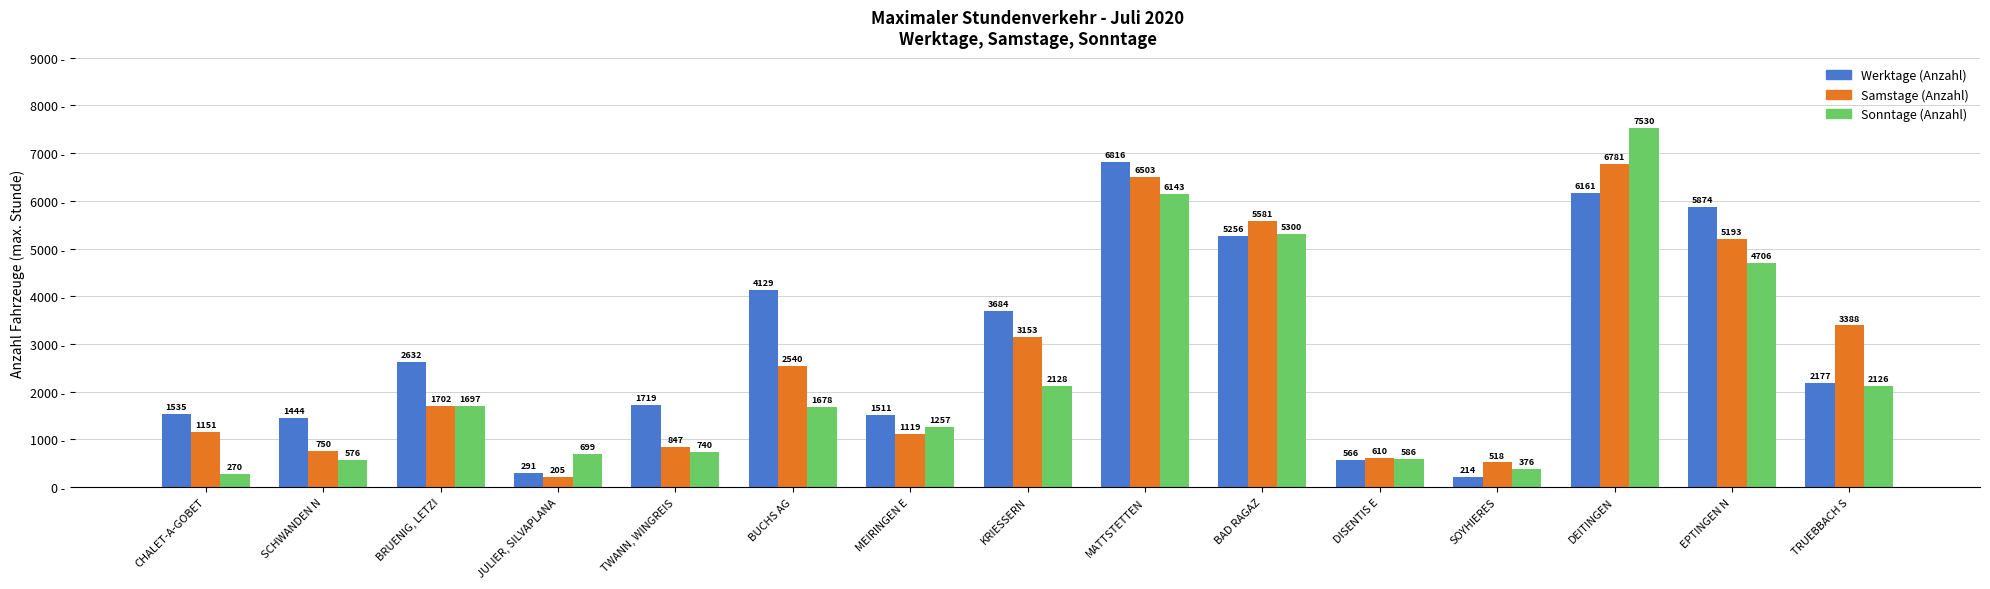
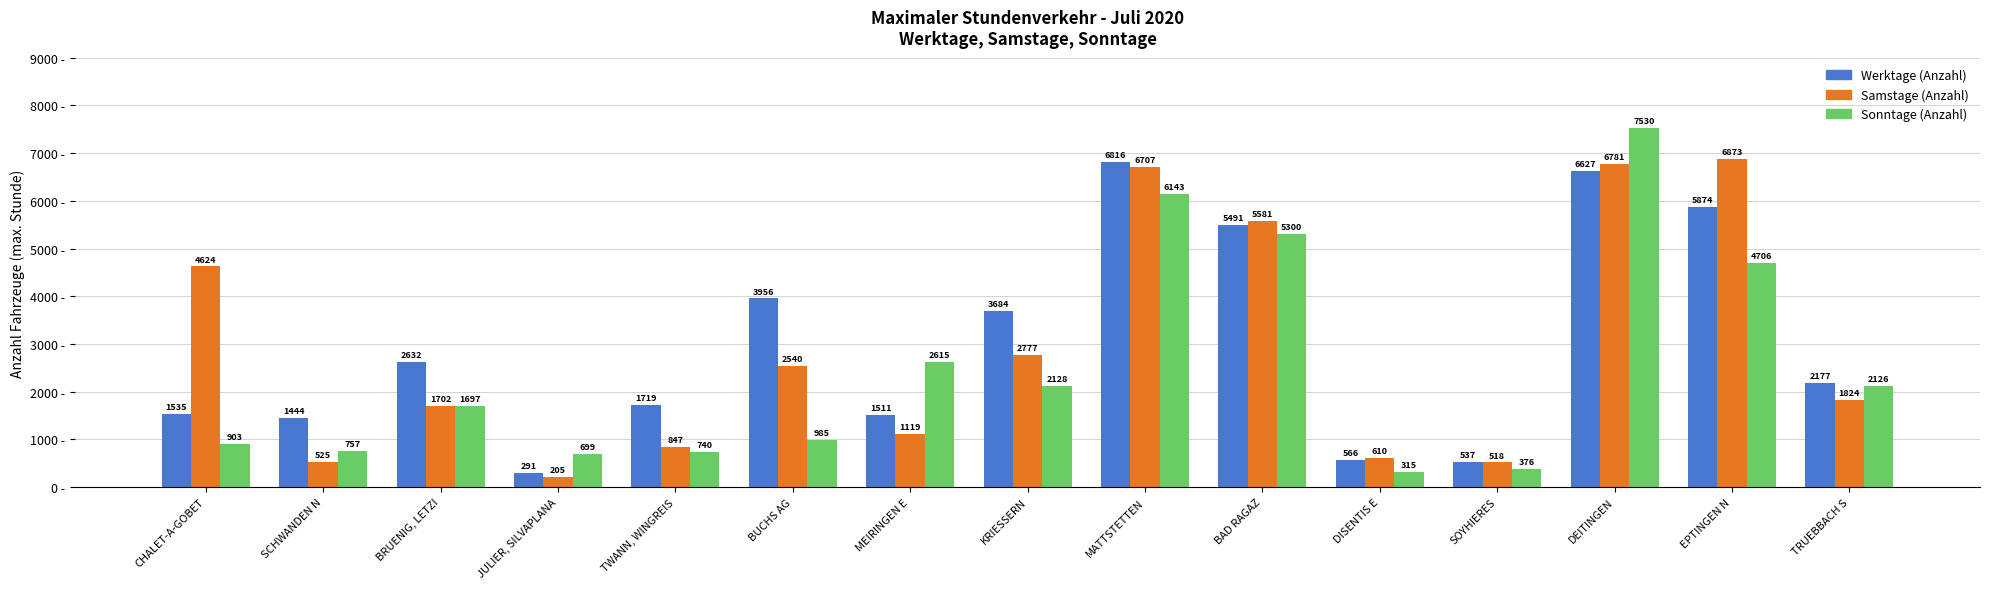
  {
    "Werktage (Anzahl)": {
      "CHALET-A-GOBET": 1535,
      "SCHWANDEN N": 1444,
      "BRUENIG, LETZI": 2632,
      "JULIER, SILVAPLANA": 291,
      "TWANN, WINGREIS": 1719,
-     "BUCHS AG": 4129,
+     "BUCHS AG": 3956,
      "MEIRINGEN E": 1511,
      "KRIESSERN": 3684,
      "MATTSTETTEN": 6816,
-     "BAD RAGAZ": 5256,
+     "BAD RAGAZ": 5491,
      "DISENTIS E": 566,
-     "SOYHIERES": 214,
-     "DEITINGEN": 6161,
+     "SOYHIERES": 537,
+     "DEITINGEN": 6627,
      "EPTINGEN N": 5874,
      "TRUEBBACH S": 2177
    },
    "Samstage (Anzahl)": {
-     "CHALET-A-GOBET": 1151,
-     "SCHWANDEN N": 750,
+     "CHALET-A-GOBET": 4624,
+     "SCHWANDEN N": 525,
      "BRUENIG, LETZI": 1702,
      "JULIER, SILVAPLANA": 205,
      "TWANN, WINGREIS": 847,
      "BUCHS AG": 2540,
      "MEIRINGEN E": 1119,
-     "KRIESSERN": 3153,
-     "MATTSTETTEN": 6503,
+     "KRIESSERN": 2777,
+     "MATTSTETTEN": 6707,
      "BAD RAGAZ": 5581,
      "DISENTIS E": 610,
      "SOYHIERES": 518,
      "DEITINGEN": 6781,
-     "EPTINGEN N": 5193,
-     "TRUEBBACH S": 3388
+     "EPTINGEN N": 6873,
+     "TRUEBBACH S": 1824
    },
    "Sonntage (Anzahl)": {
-     "CHALET-A-GOBET": 270,
-     "SCHWANDEN N": 576,
+     "CHALET-A-GOBET": 903,
+     "SCHWANDEN N": 757,
      "BRUENIG, LETZI": 1697,
      "JULIER, SILVAPLANA": 699,
      "TWANN, WINGREIS": 740,
-     "BUCHS AG": 1678,
-     "MEIRINGEN E": 1257,
+     "BUCHS AG": 985,
+     "MEIRINGEN E": 2615,
      "KRIESSERN": 2128,
      "MATTSTETTEN": 6143,
      "BAD RAGAZ": 5300,
-     "DISENTIS E": 586,
+     "DISENTIS E": 315,
      "SOYHIERES": 376,
      "DEITINGEN": 7530,
      "EPTINGEN N": 4706,
      "TRUEBBACH S": 2126
    }
  }
